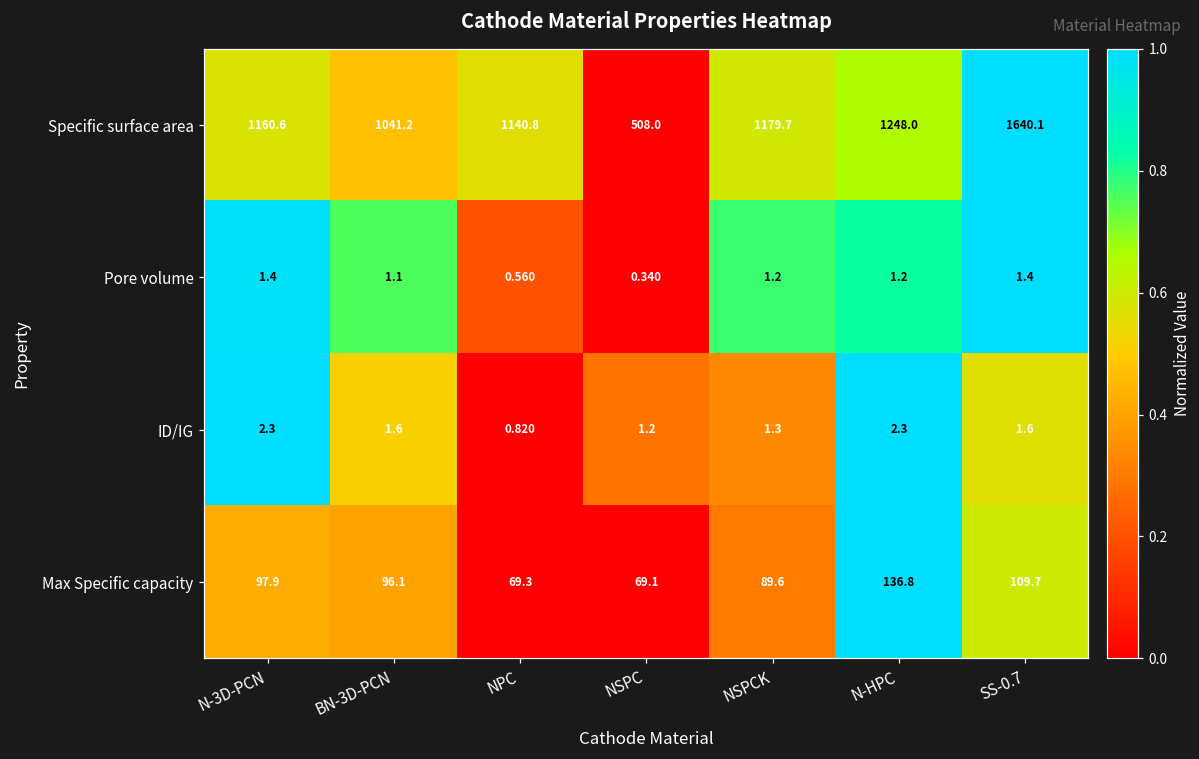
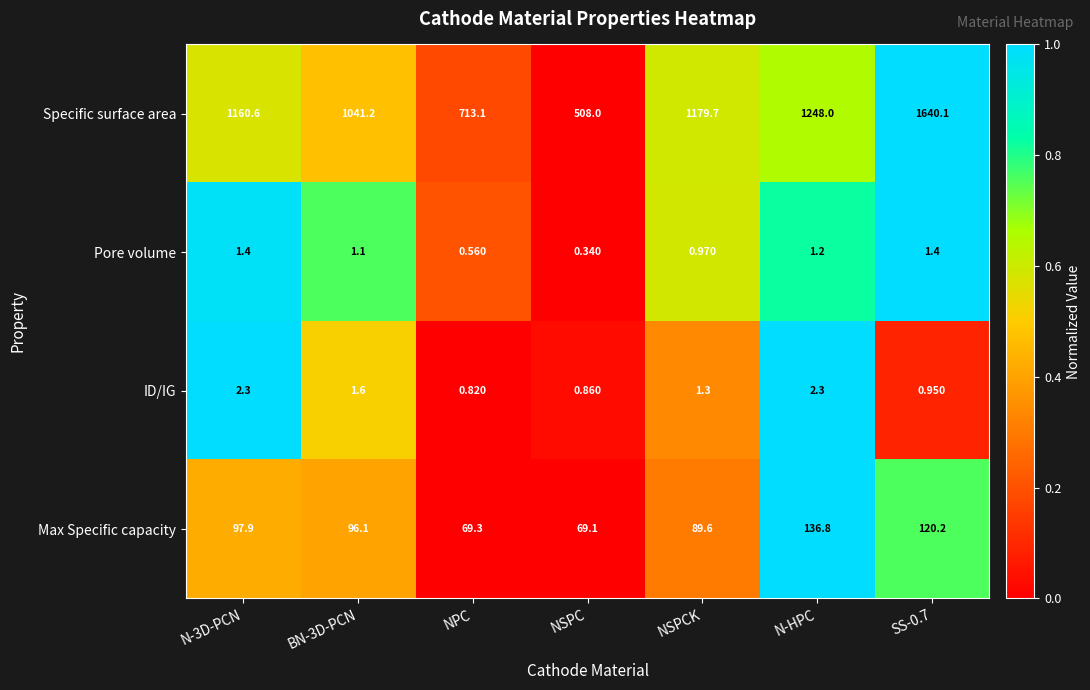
  {
    "Specific surface area": {
      "N-3D-PCN": 1160.6,
      "BN-3D-PCN": 1041.2,
-     "NPC": 1140.8,
+     "NPC": 713.1,
      "NSPC": 508.0,
      "NSPCK": 1179.7,
      "N-HPC": 1248.0,
      "SS-0.7": 1640.1
    },
    "Pore volume": {
      "N-3D-PCN": 1.4,
      "BN-3D-PCN": 1.1,
      "NPC": 0.560,
      "NSPC": 0.340,
-     "NSPCK": 1.2,
+     "NSPCK": 0.970,
      "N-HPC": 1.2,
      "SS-0.7": 1.4
    },
    "ID/IG": {
      "N-3D-PCN": 2.3,
      "BN-3D-PCN": 1.6,
      "NPC": 0.820,
-     "NSPC": 1.2,
+     "NSPC": 0.860,
      "NSPCK": 1.3,
      "N-HPC": 2.3,
-     "SS-0.7": 1.6
+     "SS-0.7": 0.950
    },
    "Max Specific capacity": {
      "N-3D-PCN": 97.9,
      "BN-3D-PCN": 96.1,
      "NPC": 69.3,
      "NSPC": 69.1,
      "NSPCK": 89.6,
      "N-HPC": 136.8,
-     "SS-0.7": 109.7
+     "SS-0.7": 120.2
    }
  }
